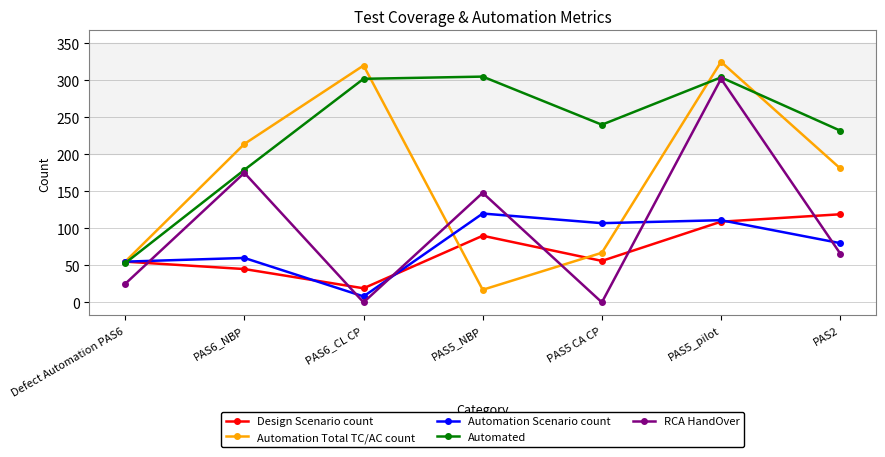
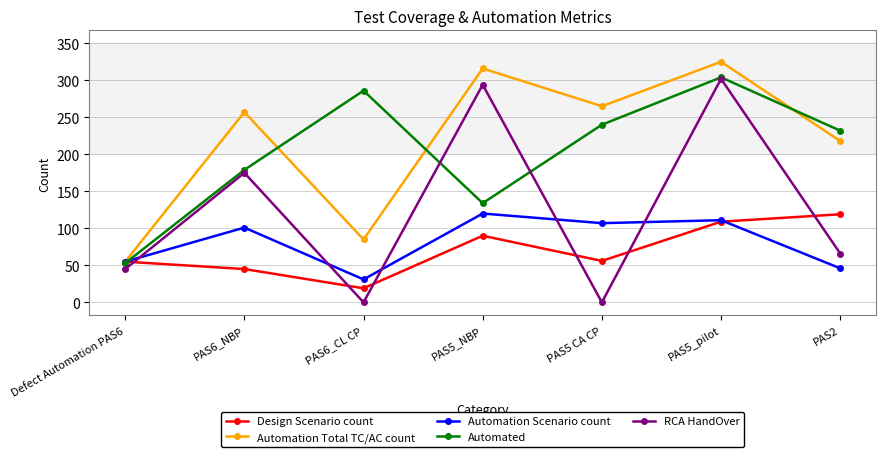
  {
    "Design Scenario count": {
      "PAS6_NBP": 50,
      "PAS6_CL CP": 20,
      "PAS5_NBP": 90,
      "PAS5 CA CP": 60,
      "PAS2": 120
    },
    "Automation Total TC/AC count": {
-     "PAS6_NBP": 210,
-     "PAS6_CL CP": 320,
-     "PAS5_NBP": 20,
-     "PAS5 CA CP": 70,
+     "PAS6_NBP": 260,
+     "PAS6_CL CP": 90,
+     "PAS5_NBP": 320,
+     "PAS5 CA CP": 270,
      "PAS5_pilot": 330,
-     "PAS2": 180
+     "PAS2": 220
    },
    "Automation Scenario count": {
-     "PAS6_NBP": 60,
-     "PAS6_CL CP": 10,
+     "PAS6_NBP": 100,
+     "PAS6_CL CP": 30,
      "PAS5_NBP": 120,
      "PAS5 CA CP": 110,
-     "PAS2": 80
+     "PAS2": 50
    },
    "Automated": {
      "PAS6_NBP": 180,
-     "PAS6_CL CP": 300,
-     "PAS5_NBP": 310,
+     "PAS6_CL CP": 290,
+     "PAS5_NBP": 130,
      "PAS5 CA CP": 240,
      "PAS2": 230
    },
    "RCA HandOver": {
-     "Defect Automation PAS6": 30,
+     "Defect Automation PAS6": 50,
      "PAS6_NBP": 180,
      "PAS6_CL CP": 0,
-     "PAS5_NBP": 150,
+     "PAS5_NBP": 290,
      "PAS5 CA CP": 0,
      "PAS2": 70
    }
  }
